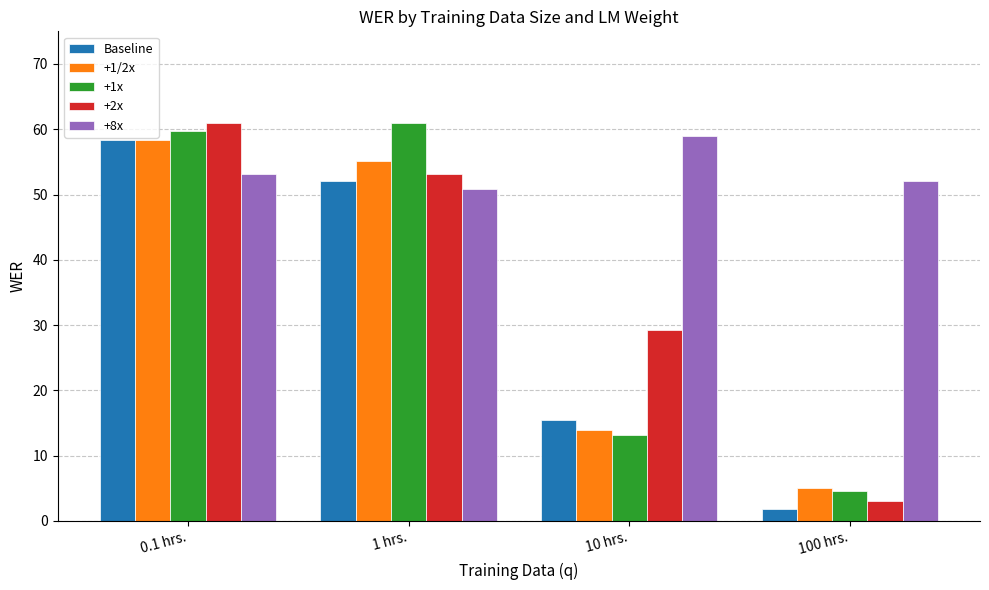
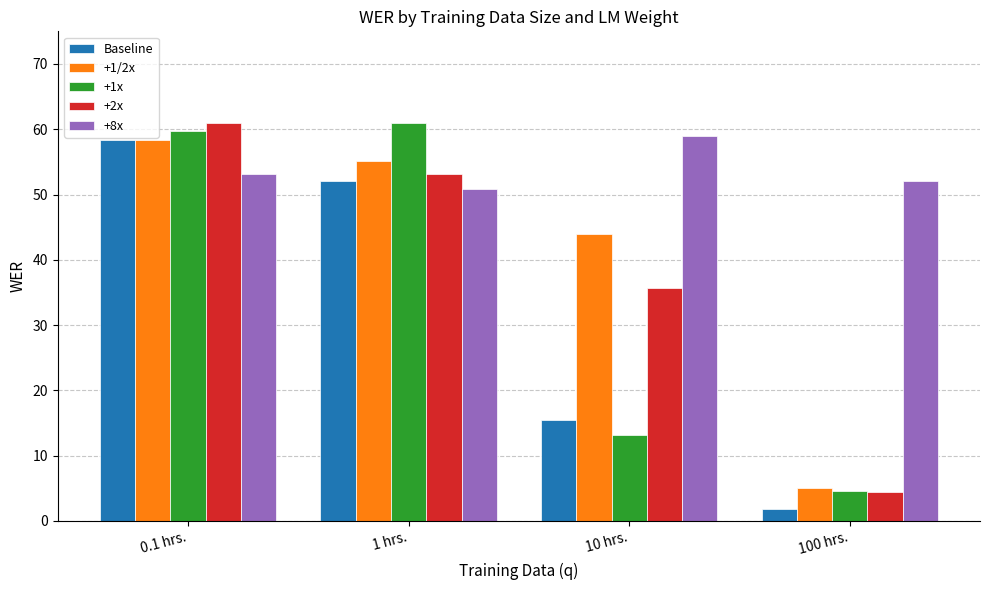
  {
    "Baseline": {
      "0.1 hrs.": 58,
      "1 hrs.": 52,
      "10 hrs.": 16,
      "100 hrs.": 2
    },
    "+1/2x": {
      "0.1 hrs.": 58,
      "1 hrs.": 55,
-     "10 hrs.": 14,
+     "10 hrs.": 44,
      "100 hrs.": 5
    },
    "+1x": {
      "0.1 hrs.": 60,
      "1 hrs.": 61,
      "10 hrs.": 13,
      "100 hrs.": 5
    },
    "+2x": {
      "0.1 hrs.": 61,
      "1 hrs.": 53,
-     "10 hrs.": 29,
-     "100 hrs.": 3
+     "10 hrs.": 36,
+     "100 hrs.": 5
    },
    "+8x": {
      "0.1 hrs.": 53,
      "1 hrs.": 51,
      "10 hrs.": 59,
      "100 hrs.": 52
    }
  }
